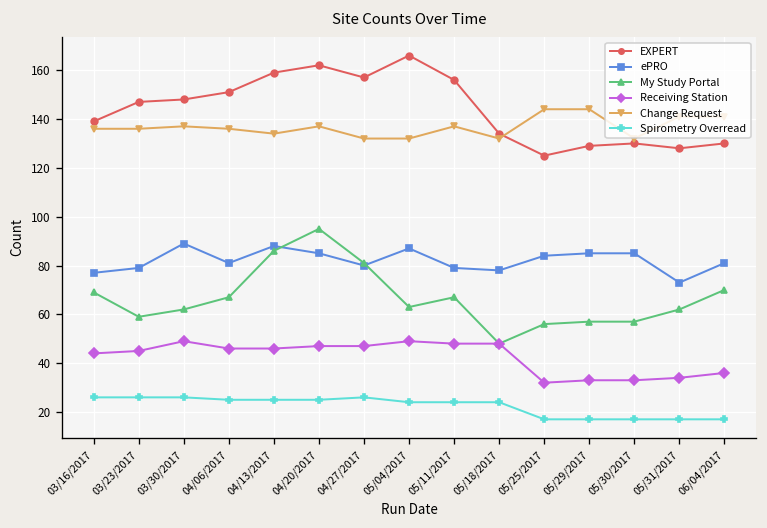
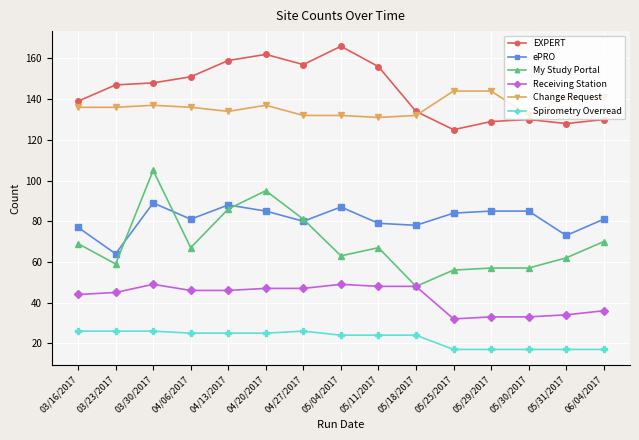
  {
    "EXPERT": {
      "03/16/2017": 139,
      "03/23/2017": 147,
      "03/30/2017": 148,
      "04/06/2017": 151,
      "04/13/2017": 159,
      "04/20/2017": 162,
      "04/27/2017": 157,
      "05/04/2017": 166,
      "05/11/2017": 156,
      "05/18/2017": 134,
      "05/25/2017": 125,
      "05/29/2017": 129,
      "05/30/2017": 130,
      "05/31/2017": 128,
      "06/04/2017": 130
    },
    "ePRO": {
      "03/16/2017": 77,
-     "03/23/2017": 79,
+     "03/23/2017": 64,
      "03/30/2017": 89,
      "04/06/2017": 81,
      "04/13/2017": 88,
      "04/20/2017": 85,
      "05/04/2017": 87,
      "05/11/2017": 79,
      "05/18/2017": 78,
      "05/25/2017": 84,
      "05/29/2017": 85,
      "05/30/2017": 85,
      "05/31/2017": 73,
      "06/04/2017": 81
    },
    "My Study Portal": {
      "03/16/2017": 69,
      "03/23/2017": 59,
-     "03/30/2017": 62,
+     "03/30/2017": 105,
      "04/06/2017": 67,
      "04/13/2017": 86,
      "04/20/2017": 95,
      "05/04/2017": 63,
      "05/11/2017": 67,
      "05/25/2017": 56,
      "05/29/2017": 57,
      "05/30/2017": 57,
      "05/31/2017": 62,
      "06/04/2017": 70
    },
    "Receiving Station": {
      "03/16/2017": 44,
      "03/23/2017": 45,
      "03/30/2017": 49,
      "04/06/2017": 46,
      "04/13/2017": 46,
      "04/20/2017": 47,
      "04/27/2017": 47,
      "05/04/2017": 49,
      "05/11/2017": 48,
      "05/25/2017": 32,
      "05/29/2017": 33,
      "05/30/2017": 33,
      "05/31/2017": 34,
      "06/04/2017": 36
    },
    "Change Request": {
      "03/16/2017": 136,
      "03/23/2017": 136,
      "03/30/2017": 137,
      "04/06/2017": 136,
      "04/13/2017": 134,
      "04/20/2017": 137,
      "04/27/2017": 132,
      "05/04/2017": 132,
-     "05/11/2017": 137,
+     "05/11/2017": 131,
      "05/18/2017": 132,
      "05/25/2017": 144,
      "05/29/2017": 144
    },
    "Spirometry Overread": {
      "03/16/2017": 26,
      "03/23/2017": 26,
      "03/30/2017": 26,
      "04/06/2017": 25,
      "04/13/2017": 25,
      "04/20/2017": 25,
      "04/27/2017": 26,
      "05/04/2017": 24,
      "05/11/2017": 24,
      "05/18/2017": 24,
      "05/25/2017": 17,
      "05/29/2017": 17,
      "05/30/2017": 17,
      "05/31/2017": 17,
      "06/04/2017": 17
    }
  }
